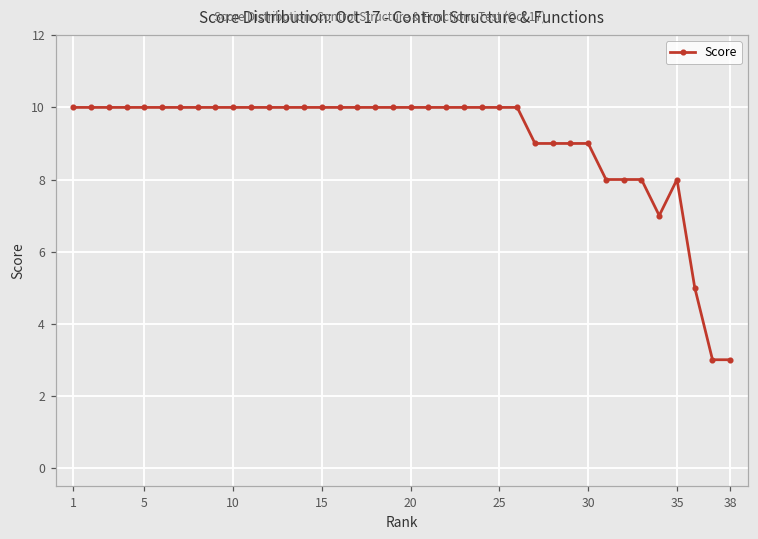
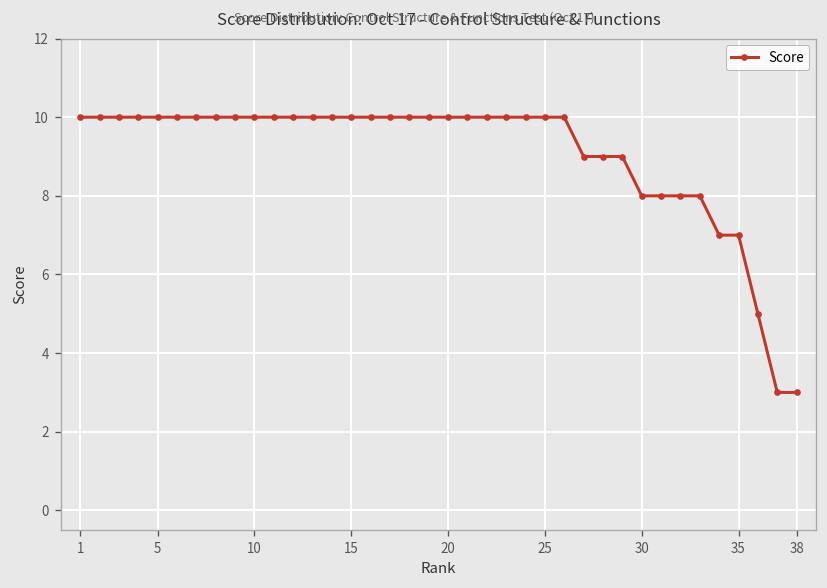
  {
    "1": 10,
    "5": 10,
    "10": 10,
    "15": 10,
    "20": 10,
    "25": 10,
-   "30": 9,
-   "35": 8,
+   "30": 8,
+   "35": 7,
    "38": 3
  }
